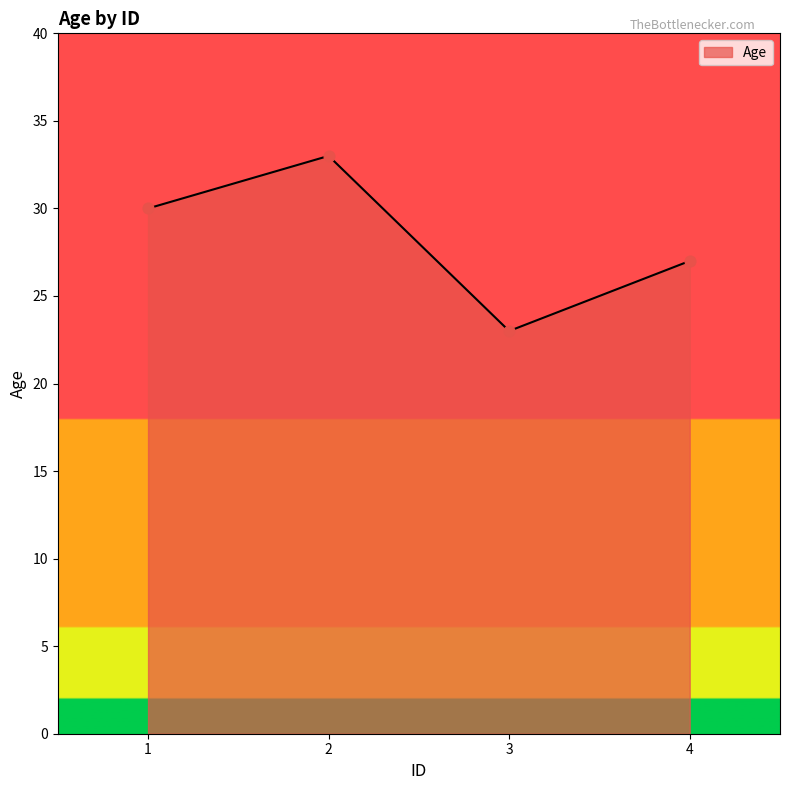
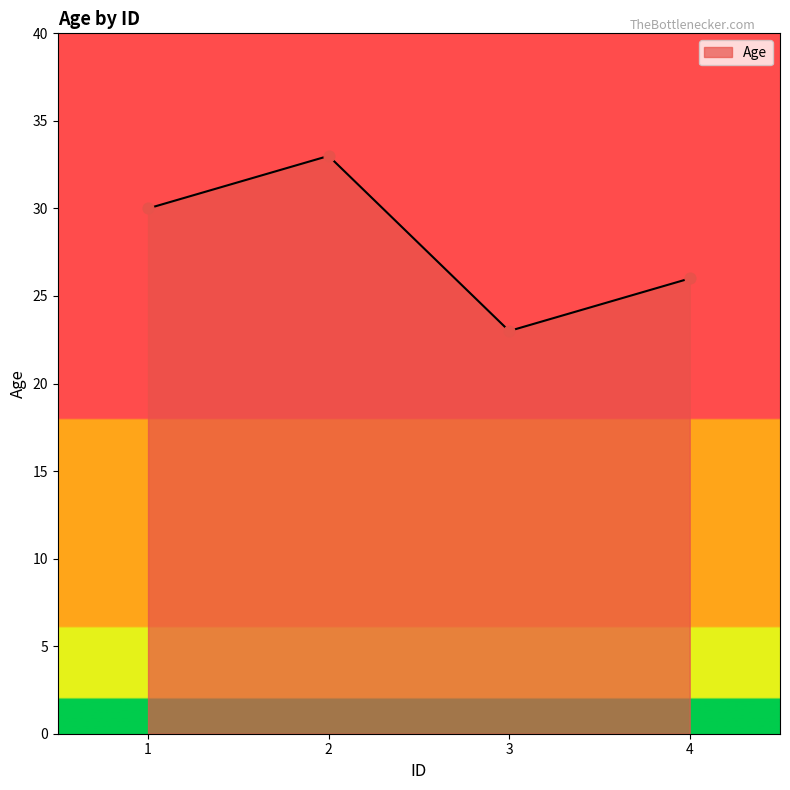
  {
    "1": 30,
    "2": 33,
    "3": 23,
-   "4": 27
+   "4": 26
  }
